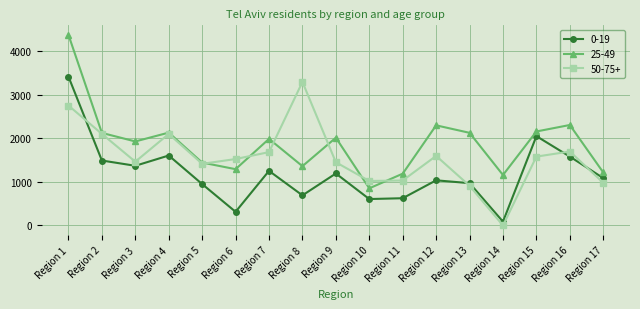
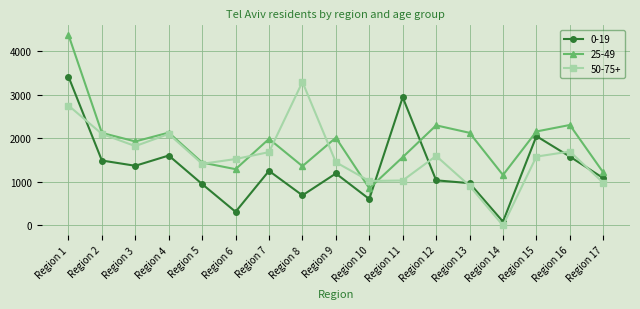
  {
    "0-19": {
      "Region 1": 3400,
      "Region 2": 1500,
      "Region 3": 1400,
      "Region 4": 1600,
      "Region 5": 1000,
      "Region 6": 300,
      "Region 7": 1300,
      "Region 8": 700,
      "Region 9": 1200,
      "Region 10": 600,
-     "Region 11": 600,
+     "Region 11": 2900,
      "Region 12": 1000,
      "Region 13": 1000,
      "Region 14": 100,
      "Region 15": 2100,
      "Region 16": 1600,
      "Region 17": 1100
    },
    "25-49": {
      "Region 1": 4400,
      "Region 3": 1900,
      "Region 6": 1300,
      "Region 7": 2000,
      "Region 8": 1400,
      "Region 9": 2000,
      "Region 10": 900,
-     "Region 11": 1200,
+     "Region 11": 1600,
      "Region 12": 2300,
      "Region 13": 2100,
      "Region 14": 1200,
      "Region 15": 2200,
      "Region 16": 2300,
      "Region 17": 1200
    },
    "50-75+": {
      "Region 1": 2800,
-     "Region 3": 1500,
+     "Region 3": 1800,
      "Region 6": 1500,
      "Region 7": 1700,
      "Region 8": 3300,
      "Region 9": 1500,
      "Region 10": 1000,
      "Region 11": 1000,
      "Region 12": 1600,
      "Region 13": 900,
      "Region 14": 0,
      "Region 15": 1600,
      "Region 16": 1700,
      "Region 17": 1000
    }
  }
